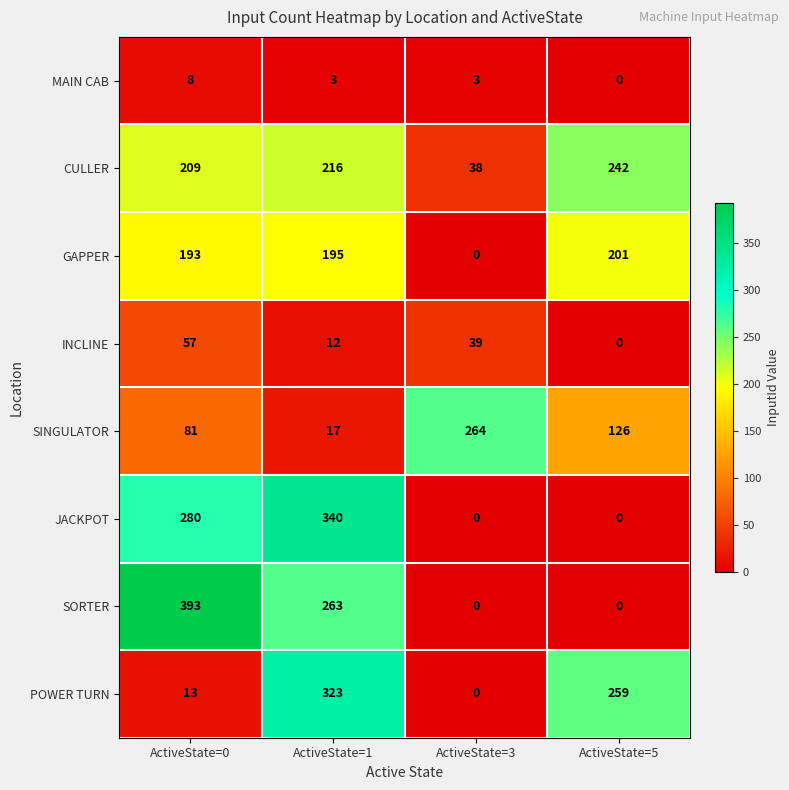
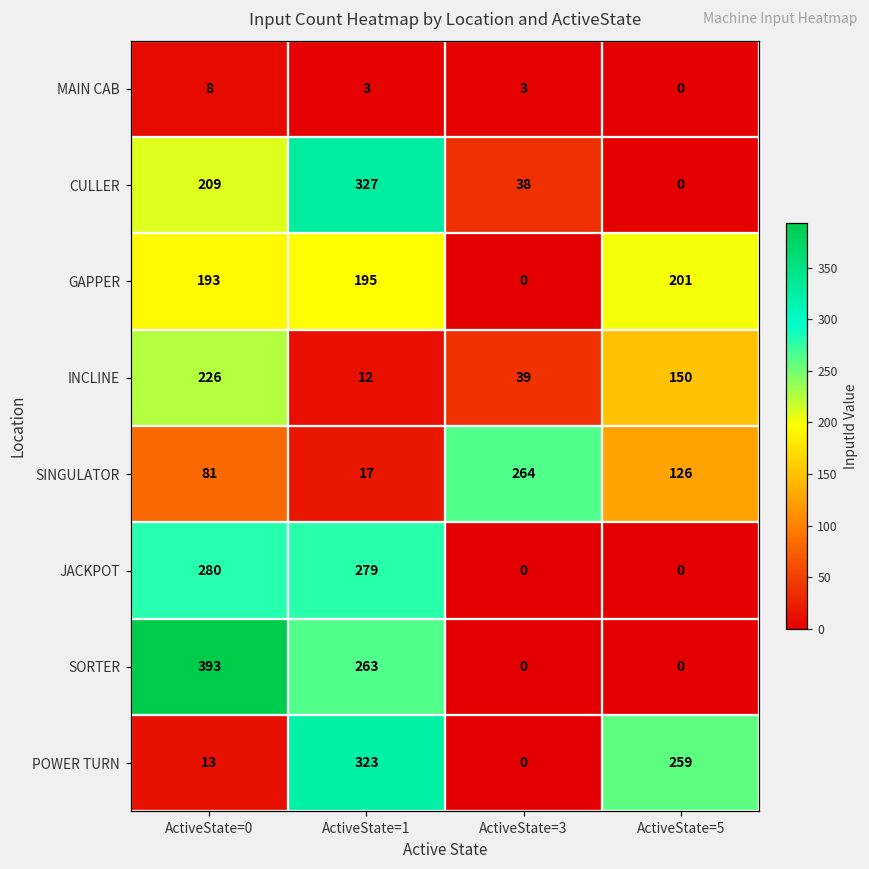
  {
    "MAIN CAB": {
      "ActiveState=0": 8,
      "ActiveState=1": 3,
      "ActiveState=3": 3,
      "ActiveState=5": 0
    },
    "CULLER": {
      "ActiveState=0": 209,
-     "ActiveState=1": 216,
+     "ActiveState=1": 327,
      "ActiveState=3": 38,
-     "ActiveState=5": 242
+     "ActiveState=5": 0
    },
    "GAPPER": {
      "ActiveState=0": 193,
      "ActiveState=1": 195,
      "ActiveState=3": 0,
      "ActiveState=5": 201
    },
    "INCLINE": {
-     "ActiveState=0": 57,
+     "ActiveState=0": 226,
      "ActiveState=1": 12,
      "ActiveState=3": 39,
-     "ActiveState=5": 0
+     "ActiveState=5": 150
    },
    "SINGULATOR": {
      "ActiveState=0": 81,
      "ActiveState=1": 17,
      "ActiveState=3": 264,
      "ActiveState=5": 126
    },
    "JACKPOT": {
      "ActiveState=0": 280,
-     "ActiveState=1": 340,
+     "ActiveState=1": 279,
      "ActiveState=3": 0,
      "ActiveState=5": 0
    },
    "SORTER": {
      "ActiveState=0": 393,
      "ActiveState=1": 263,
      "ActiveState=3": 0,
      "ActiveState=5": 0
    },
    "POWER TURN": {
      "ActiveState=0": 13,
      "ActiveState=1": 323,
      "ActiveState=3": 0,
      "ActiveState=5": 259
    }
  }
